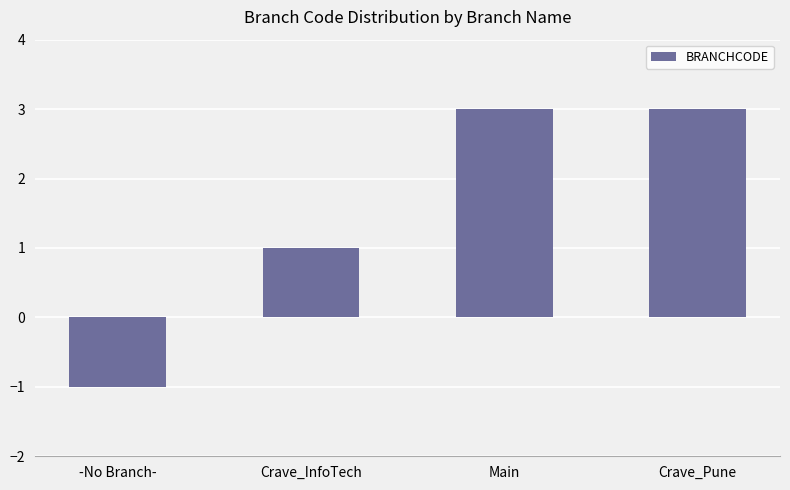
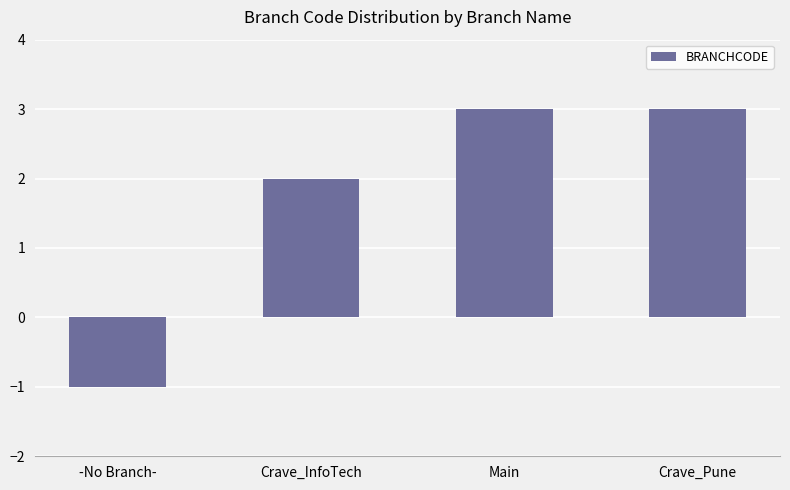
  {
    "-No Branch-": -1,
-   "Crave_InfoTech": 1,
+   "Crave_InfoTech": 2,
    "Main": 3,
    "Crave_Pune": 3
  }
